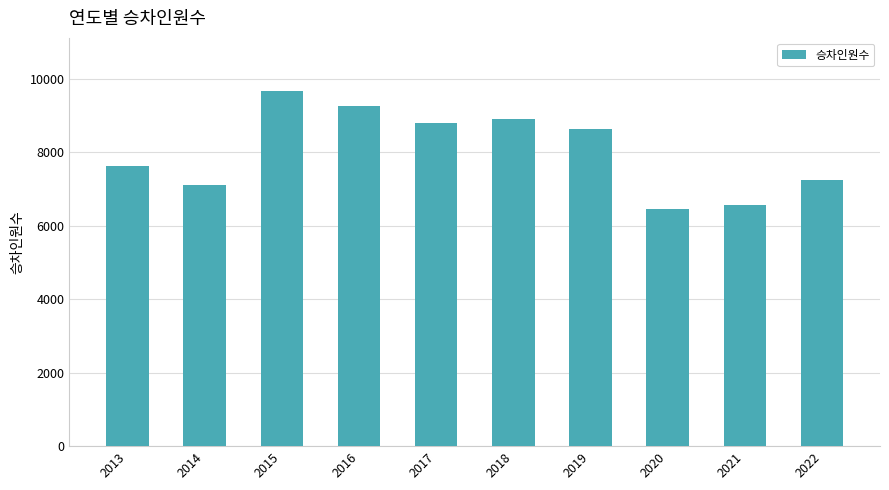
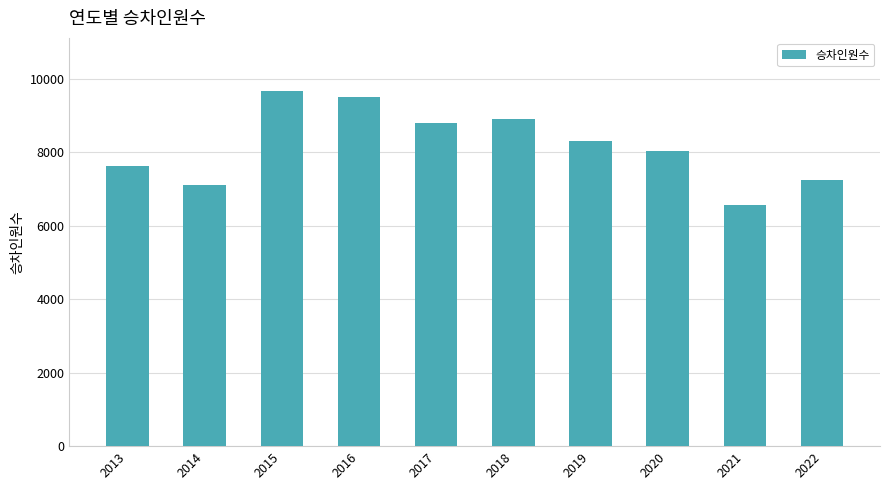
  {
    "2013": 7600,
    "2014": 7100,
    "2015": 9700,
-   "2016": 9300,
+   "2016": 9500,
    "2017": 8800,
    "2018": 8900,
-   "2019": 8600,
-   "2020": 6500,
+   "2019": 8300,
+   "2020": 8000,
    "2021": 6600,
    "2022": 7200
  }
